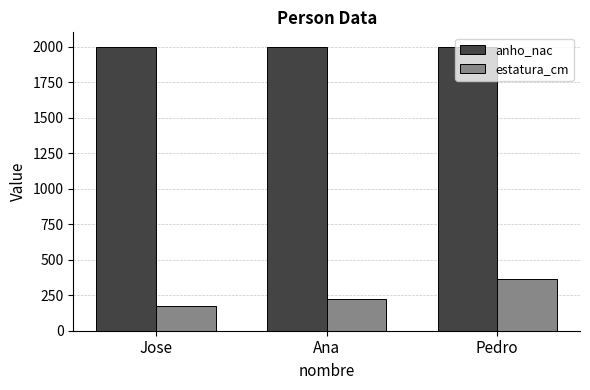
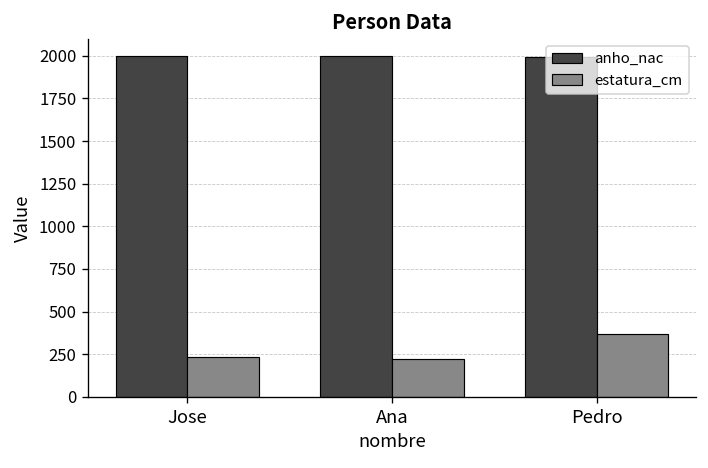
  {
    "anho_nac": {
      "Jose": 2000,
      "Ana": 2000
    },
    "estatura_cm": {
-     "Jose": 180,
+     "Jose": 230,
      "Ana": 230,
      "Pedro": 370
    }
  }
